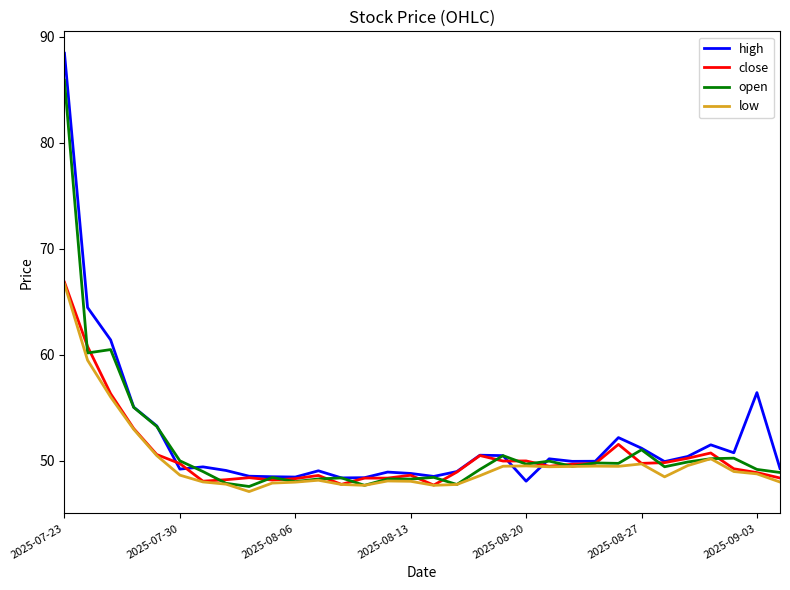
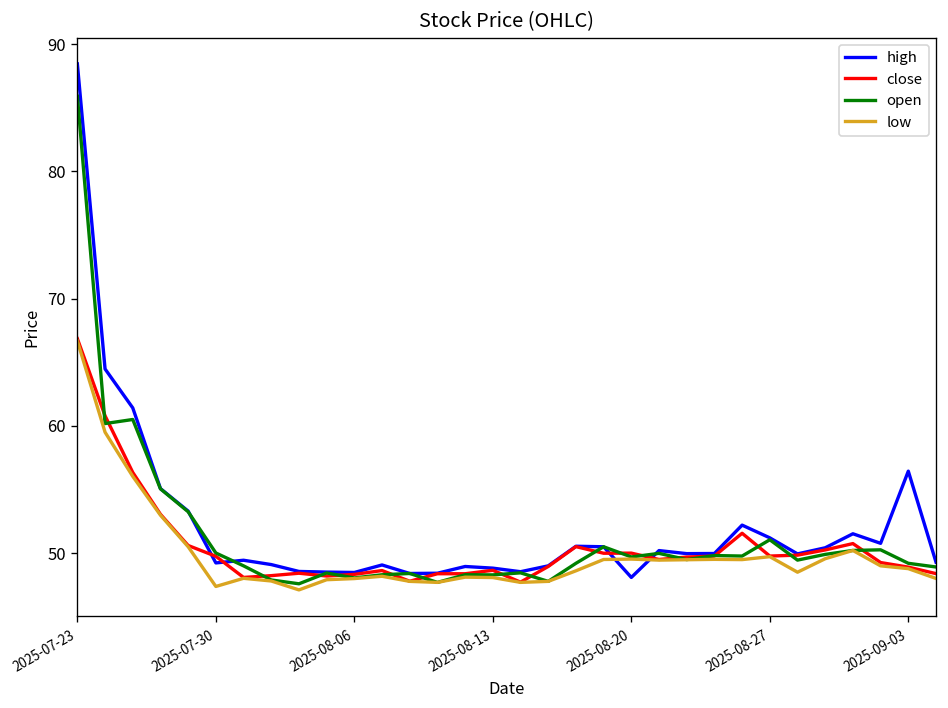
  {
    "high": {
      "2025-07-23": 88.4,
      "2025-07-30": 49.2,
      "2025-08-20": 48.1,
      "2025-09-03": 56.4
    },
    "close": {
      "2025-07-30": 49.8,
      "2025-08-20": 50.0
    },
    "open": {
      "2025-07-23": 85.9,
      "2025-07-30": 50.0,
      "2025-09-03": 49.2
    },
    "low": {
-     "2025-07-30": 48.7
+     "2025-07-30": 47.4
    }
  }
